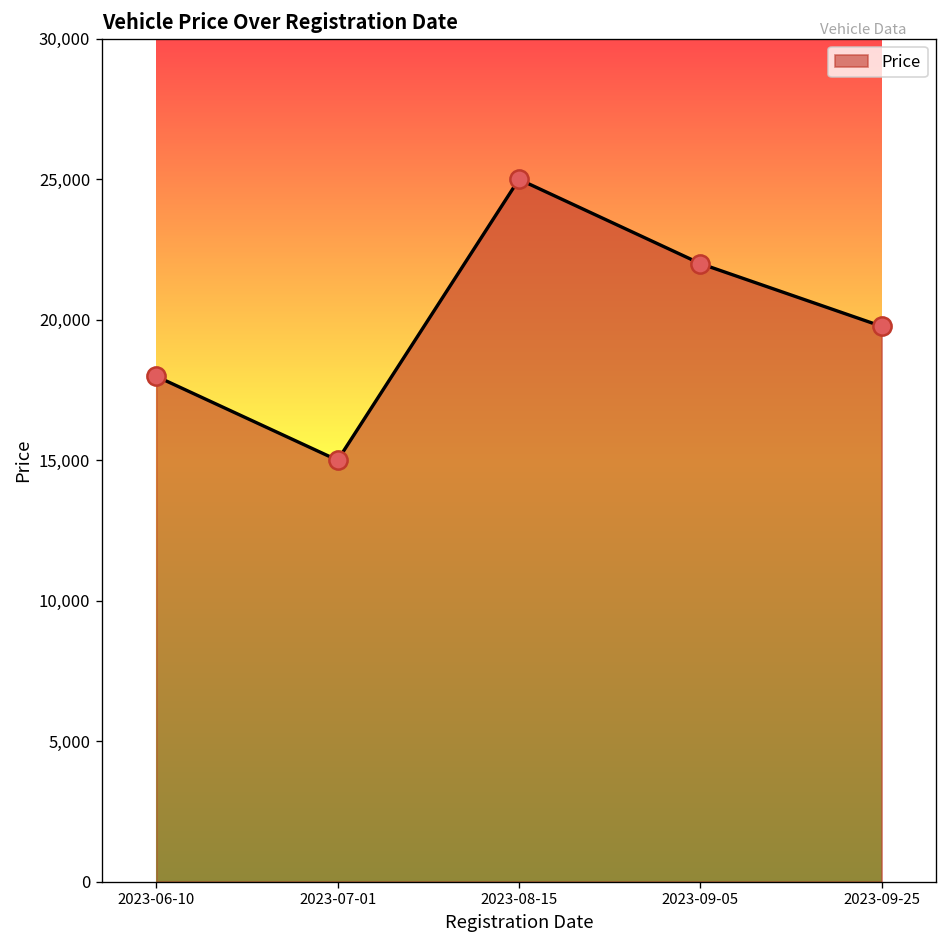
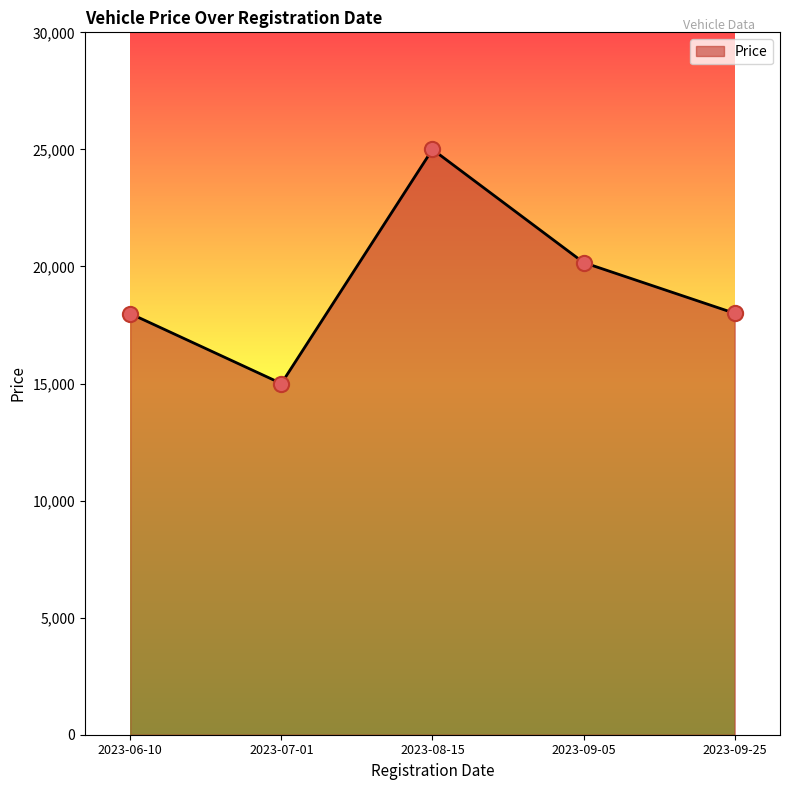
  {
    "2023-06-10": "18,000",
    "2023-07-01": "15,000",
    "2023-08-15": "25,000",
-   "2023-09-05": "22,000",
-   "2023-09-25": "19,800"
+   "2023-09-05": "20,200",
+   "2023-09-25": "18,000"
  }
